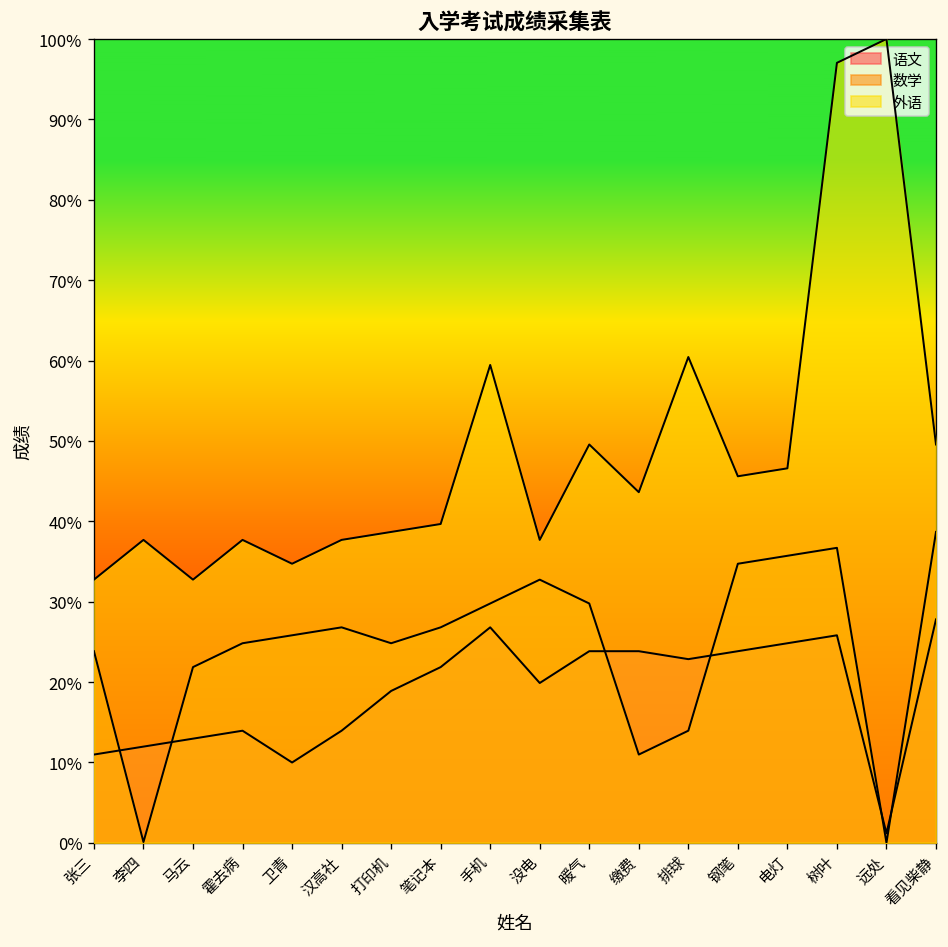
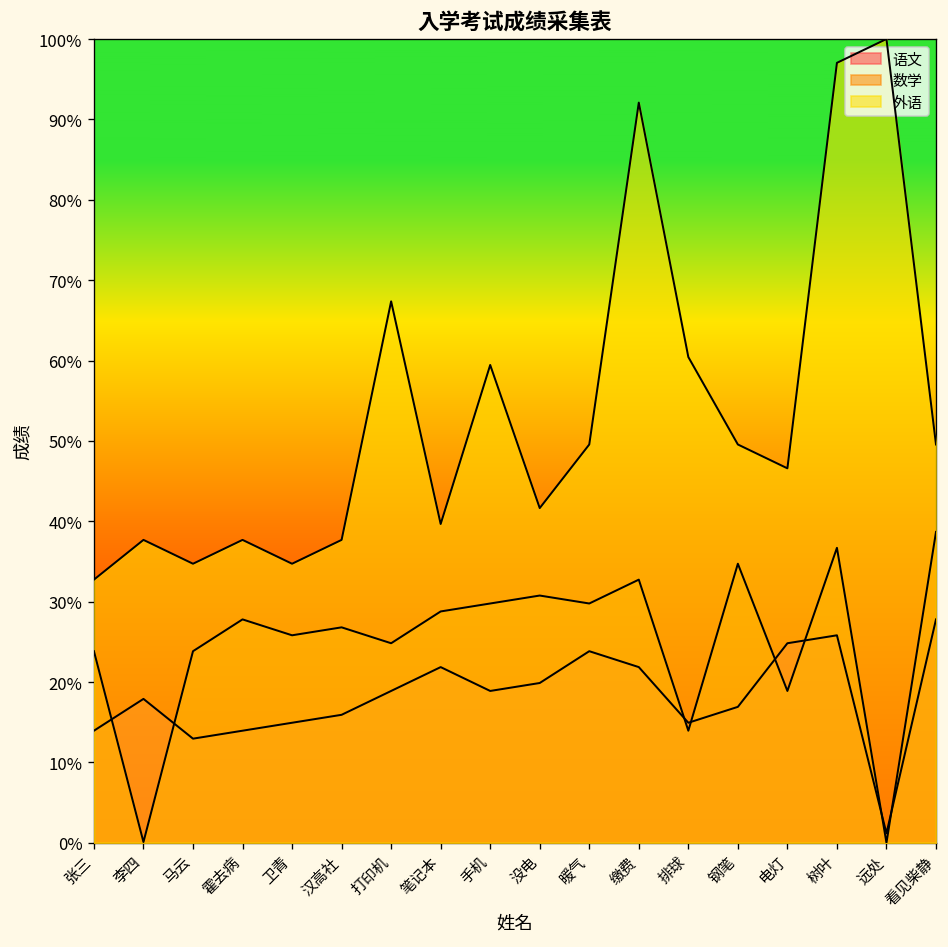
  {
    "语文": {
-     "张三": "11%",
-     "李四": "12%",
+     "张三": "14%",
+     "李四": "18%",
      "马云": "13%",
      "霍去病": "14%",
-     "卫青": "10%",
-     "汉高社": "14%",
+     "卫青": "15%",
+     "汉高社": "16%",
      "打印机": "19%",
      "笔记本": "22%",
-     "手机": "27%",
+     "手机": "19%",
      "没电": "20%",
      "暖气": "24%",
-     "缴费": "24%",
-     "排球": "23%",
-     "钢笔": "24%",
+     "缴费": "22%",
+     "排球": "15%",
+     "钢笔": "17%",
      "电灯": "25%",
      "树叶": "26%",
      "远处": "1%",
      "看见柴静": "28%"
    },
    "数学": {
      "张三": "24%",
      "李四": "0%",
-     "马云": "22%",
-     "霍去病": "25%",
+     "马云": "24%",
+     "霍去病": "28%",
      "卫青": "26%",
      "汉高社": "27%",
      "打印机": "25%",
-     "笔记本": "27%",
+     "笔记本": "29%",
      "手机": "30%",
-     "没电": "33%",
+     "没电": "31%",
      "暖气": "30%",
-     "缴费": "11%",
+     "缴费": "33%",
      "排球": "14%",
      "钢笔": "35%",
-     "电灯": "36%",
+     "电灯": "19%",
      "树叶": "37%",
      "远处": "0%",
      "看见柴静": "39%"
    },
    "外语": {
      "张三": "33%",
      "李四": "38%",
-     "马云": "33%",
+     "马云": "35%",
      "霍去病": "38%",
      "卫青": "35%",
      "汉高社": "38%",
-     "打印机": "39%",
+     "打印机": "67%",
      "笔记本": "40%",
      "手机": "59%",
-     "没电": "38%",
+     "没电": "42%",
      "暖气": "50%",
-     "缴费": "44%",
+     "缴费": "92%",
      "排球": "60%",
-     "钢笔": "46%",
+     "钢笔": "50%",
      "电灯": "47%",
      "树叶": "97%",
      "远处": "100%",
      "看见柴静": "50%"
    }
  }
